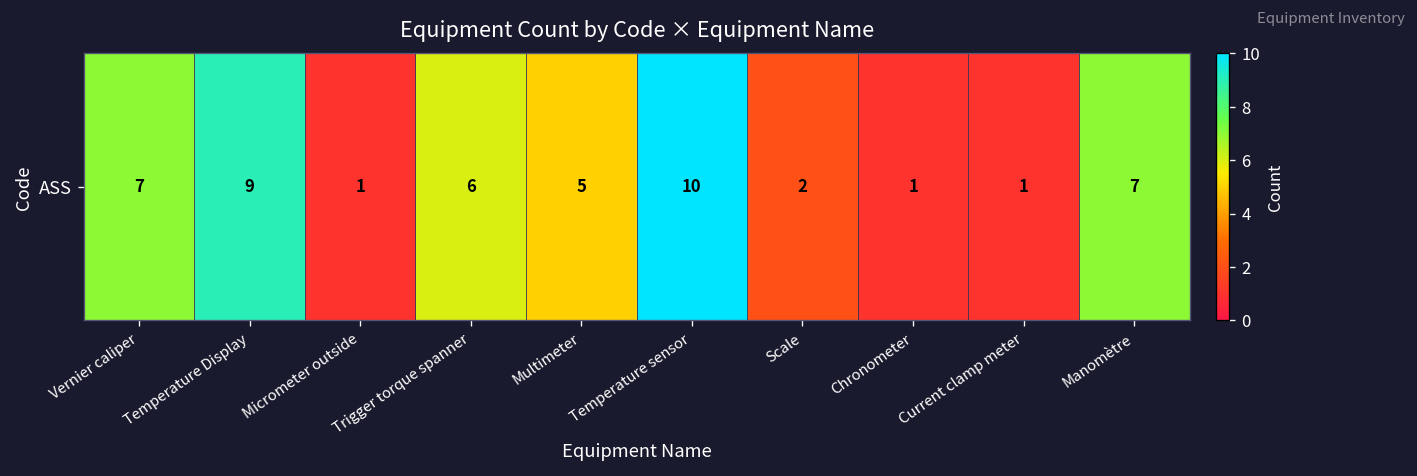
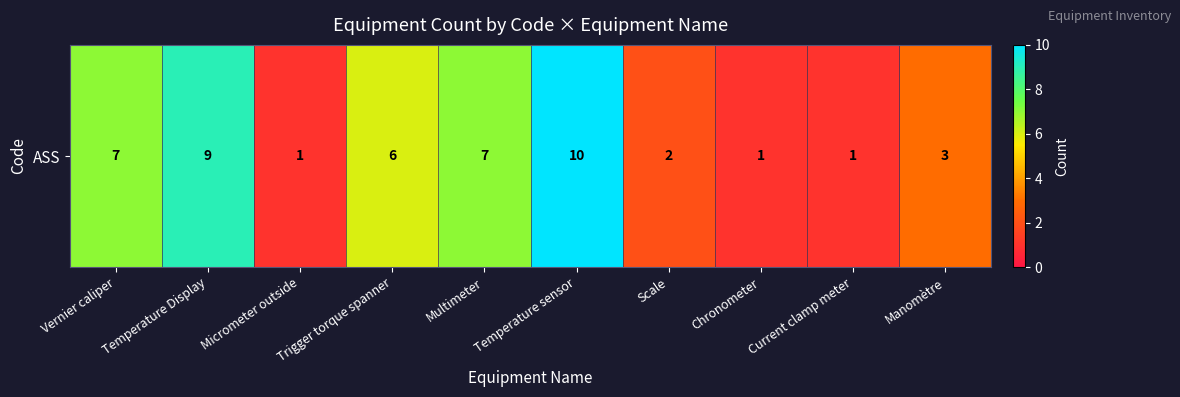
  {
    "ASS": {
      "Vernier caliper": 7,
      "Temperature Display": 9,
      "Micrometer outside": 1,
      "Trigger torque spanner": 6,
-     "Multimeter": 5,
+     "Multimeter": 7,
      "Temperature sensor": 10,
      "Scale": 2,
      "Chronometer": 1,
      "Current clamp meter": 1,
-     "Manomètre": 7
+     "Manomètre": 3
    }
  }
